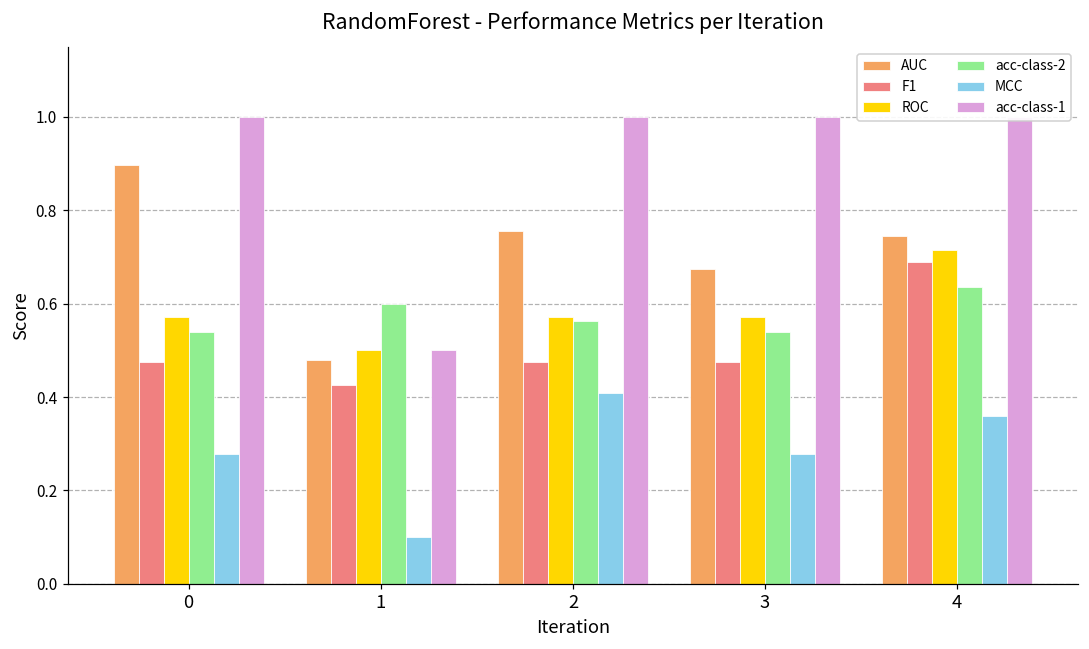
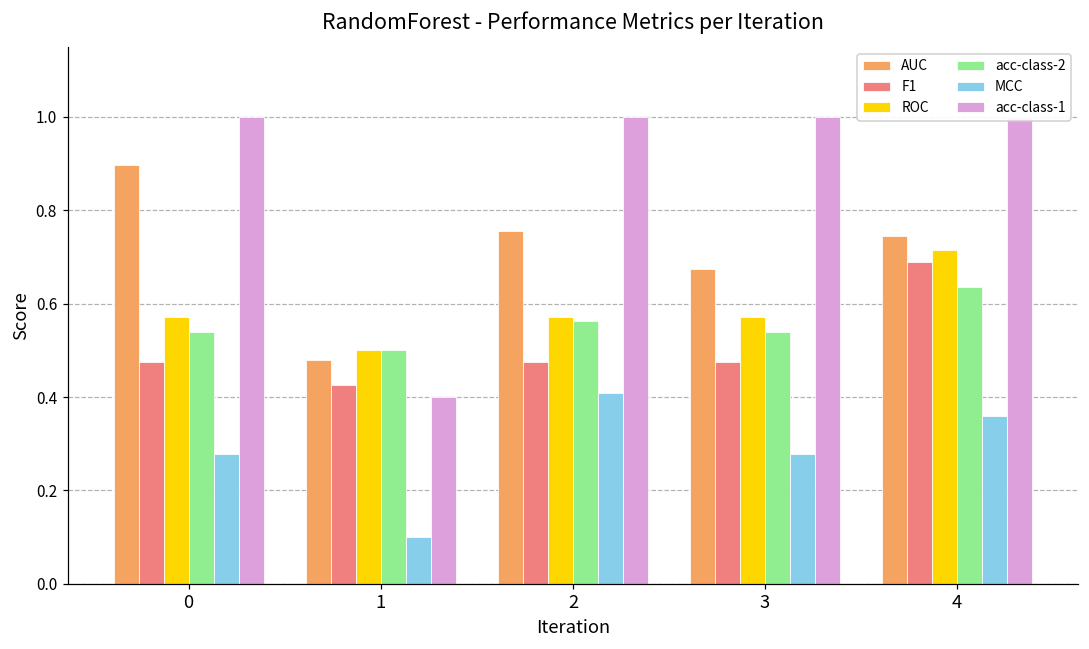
  {
    "ROC": {
      "0": 0.57,
      "1": 0.5,
      "2": 0.57,
      "3": 0.57,
      "4": 0.71
    },
    "acc-class-2": {
      "0": 0.54,
-     "1": 0.6,
+     "1": 0.5,
      "2": 0.56,
      "3": 0.54,
      "4": 0.64
    },
    "MCC": {
      "0": 0.28,
      "1": 0.1,
      "2": 0.41,
      "3": 0.28,
      "4": 0.36
    },
    "acc-class-1": {
      "0": 1.0,
-     "1": 0.5,
+     "1": 0.4,
      "2": 1.0,
      "3": 1.0
    }
  }
